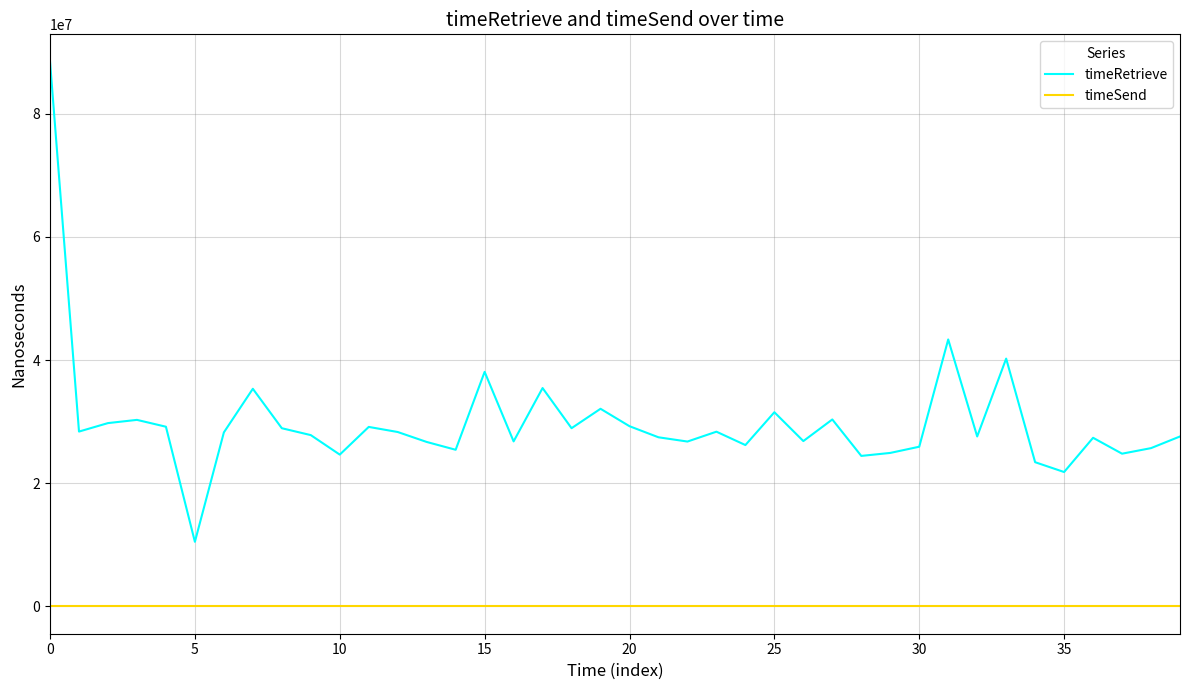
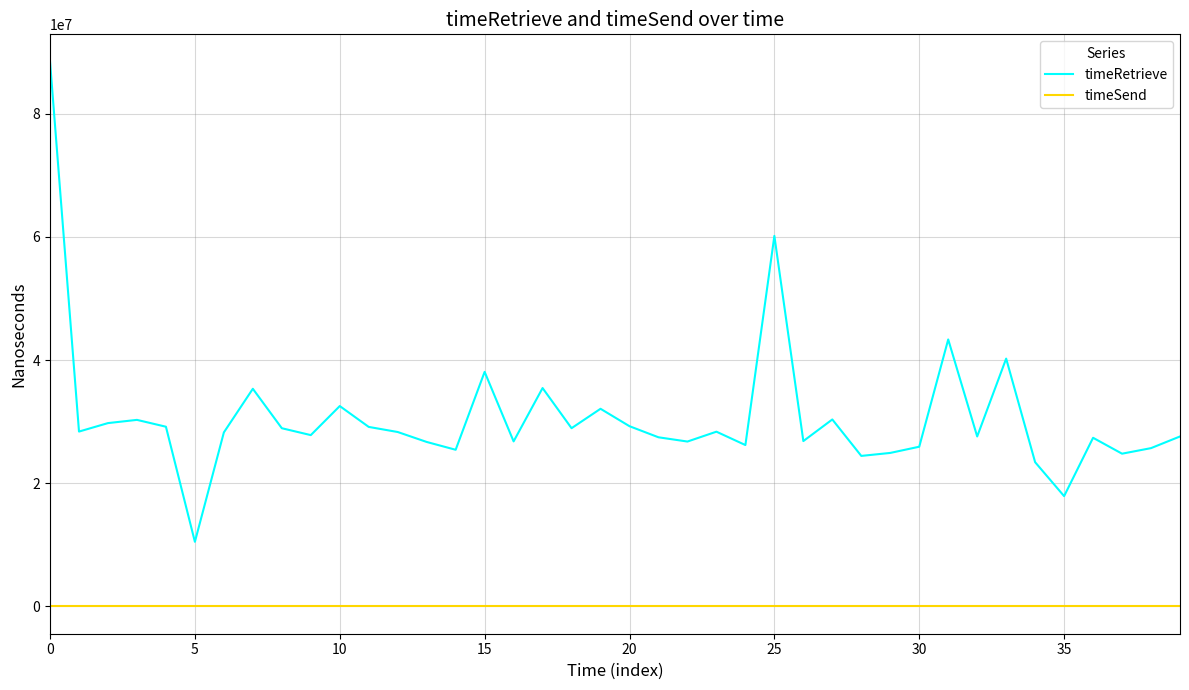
  {
    "timeRetrieve": {
      "0": 88000000,
      "5": 11000000,
-     "10": 25000000,
+     "10": 33000000,
      "15": 38000000,
      "20": 29000000,
-     "25": 32000000,
+     "25": 60000000,
      "30": 26000000,
-     "35": 22000000
+     "35": 18000000
    },
    "timeSend": {
      "0": 0,
      "5": 0,
      "10": 0,
      "15": 0,
      "20": 0,
      "25": 0,
      "30": 0,
      "35": 0
    }
  }
